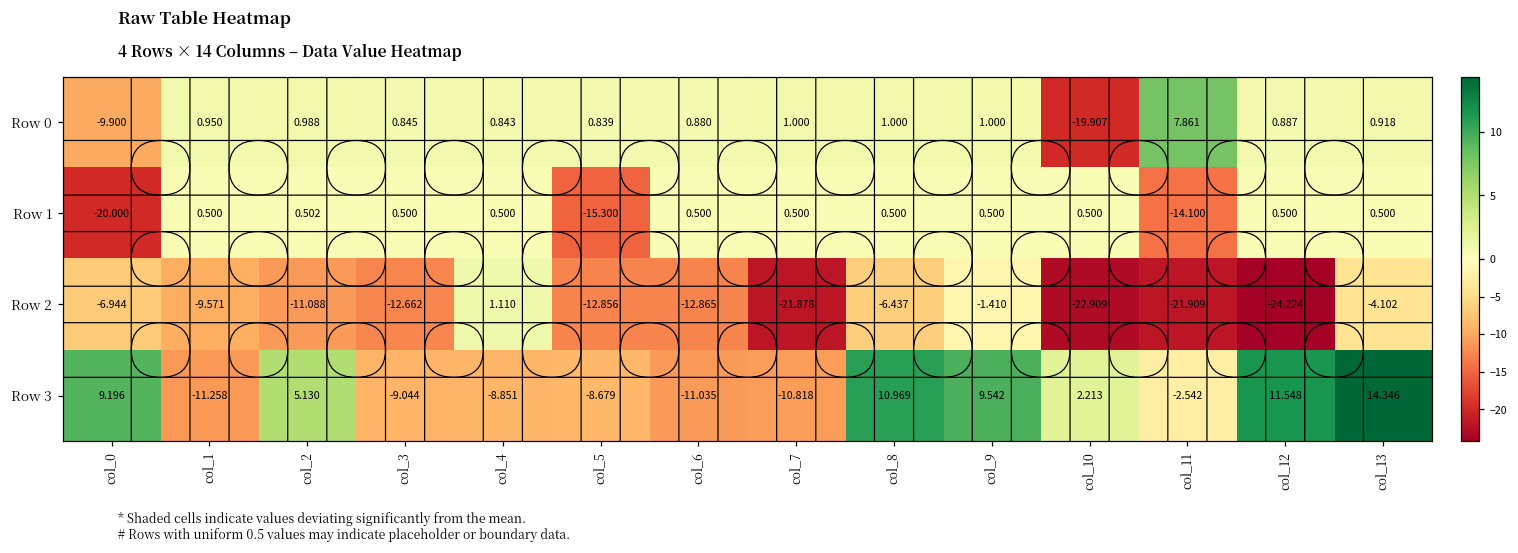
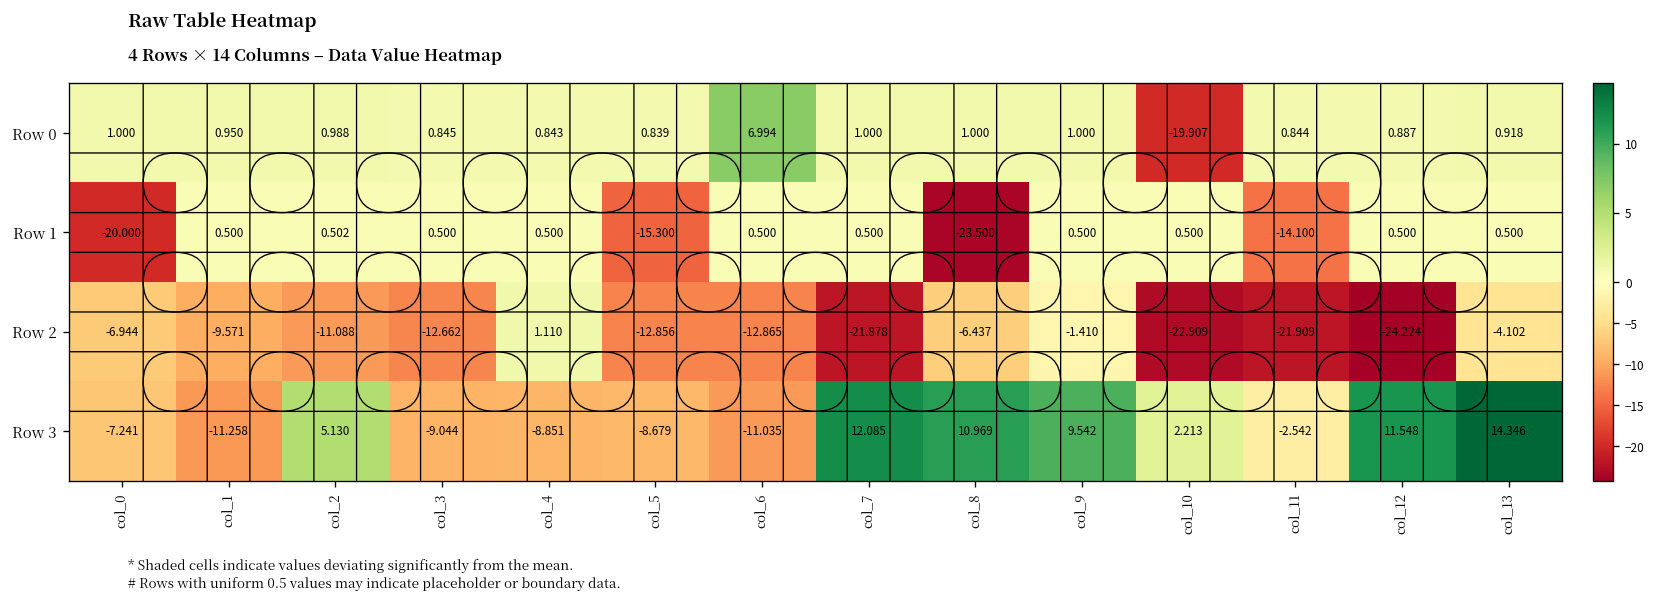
  {
    "Row 0": {
-     "col_0": -9.900,
+     "col_0": 1.000,
      "col_1": 0.950,
      "col_2": 0.988,
      "col_3": 0.845,
      "col_4": 0.843,
      "col_5": 0.839,
-     "col_6": 0.880,
+     "col_6": 6.994,
      "col_7": 1.000,
      "col_8": 1.000,
      "col_9": 1.000,
      "col_10": -19.907,
-     "col_11": 7.861,
+     "col_11": 0.844,
      "col_12": 0.887,
      "col_13": 0.918
    },
    "Row 1": {
      "col_0": -20.000,
      "col_1": 0.500,
      "col_2": 0.502,
      "col_3": 0.500,
      "col_4": 0.500,
      "col_5": -15.300,
      "col_6": 0.500,
      "col_7": 0.500,
-     "col_8": 0.500,
+     "col_8": -23.500,
      "col_9": 0.500,
      "col_10": 0.500,
      "col_11": -14.100,
      "col_12": 0.500,
      "col_13": 0.500
    },
    "Row 2": {
      "col_0": -6.944,
      "col_1": -9.571,
      "col_2": -11.088,
      "col_3": -12.662,
      "col_4": 1.110,
      "col_5": -12.856,
      "col_6": -12.865,
      "col_7": -21.878,
      "col_8": -6.437,
      "col_9": -1.410,
      "col_10": -22.909,
      "col_11": -21.909,
      "col_12": -24.224,
      "col_13": -4.102
    },
    "Row 3": {
-     "col_0": 9.196,
+     "col_0": -7.241,
      "col_1": -11.258,
      "col_2": 5.130,
      "col_3": -9.044,
      "col_4": -8.851,
      "col_5": -8.679,
      "col_6": -11.035,
-     "col_7": -10.818,
+     "col_7": 12.085,
      "col_8": 10.969,
      "col_9": 9.542,
      "col_10": 2.213,
      "col_11": -2.542,
      "col_12": 11.548,
      "col_13": 14.346
    }
  }
